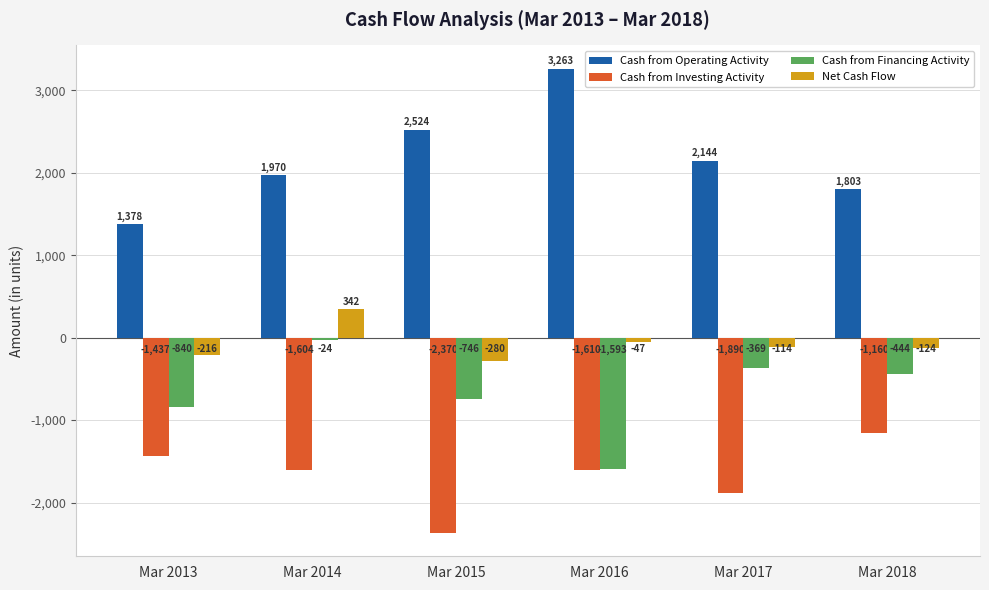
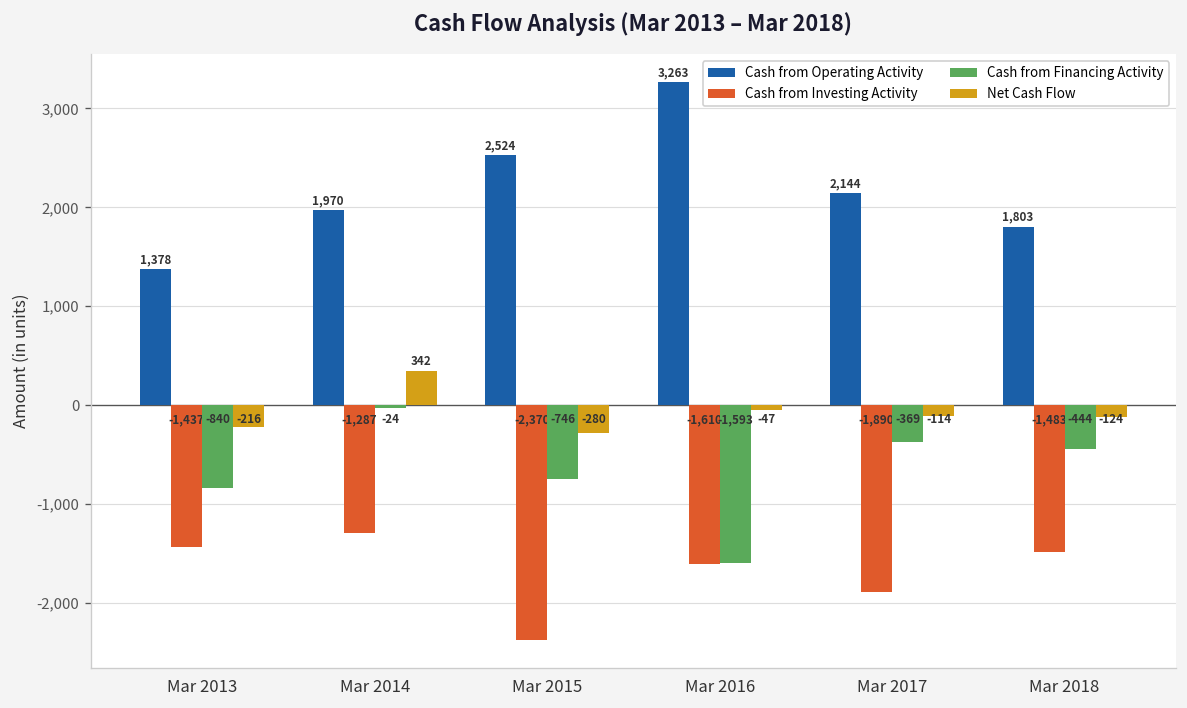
  {
    "Cash from Operating Activity": {
      "Mar 2013": "1,378",
      "Mar 2014": "1,970",
      "Mar 2015": "2,524",
      "Mar 2016": "3,263",
      "Mar 2017": "2,144",
      "Mar 2018": "1,803"
    },
    "Cash from Investing Activity": {
      "Mar 2013": "-1,437",
-     "Mar 2014": "-1,604",
+     "Mar 2014": "-1,287",
      "Mar 2015": "-2,370",
      "Mar 2016": "-1,610",
      "Mar 2017": "-1,890",
-     "Mar 2018": "-1,160"
+     "Mar 2018": "-1,483"
    },
    "Cash from Financing Activity": {
      "Mar 2013": "-840",
      "Mar 2014": "-24",
      "Mar 2015": "-746",
      "Mar 2016": "-1,593",
      "Mar 2017": "-369",
      "Mar 2018": "-444"
    },
    "Net Cash Flow": {
      "Mar 2013": "-216",
      "Mar 2014": "342",
      "Mar 2015": "-280",
      "Mar 2016": "-47",
      "Mar 2017": "-114",
      "Mar 2018": "-124"
    }
  }
